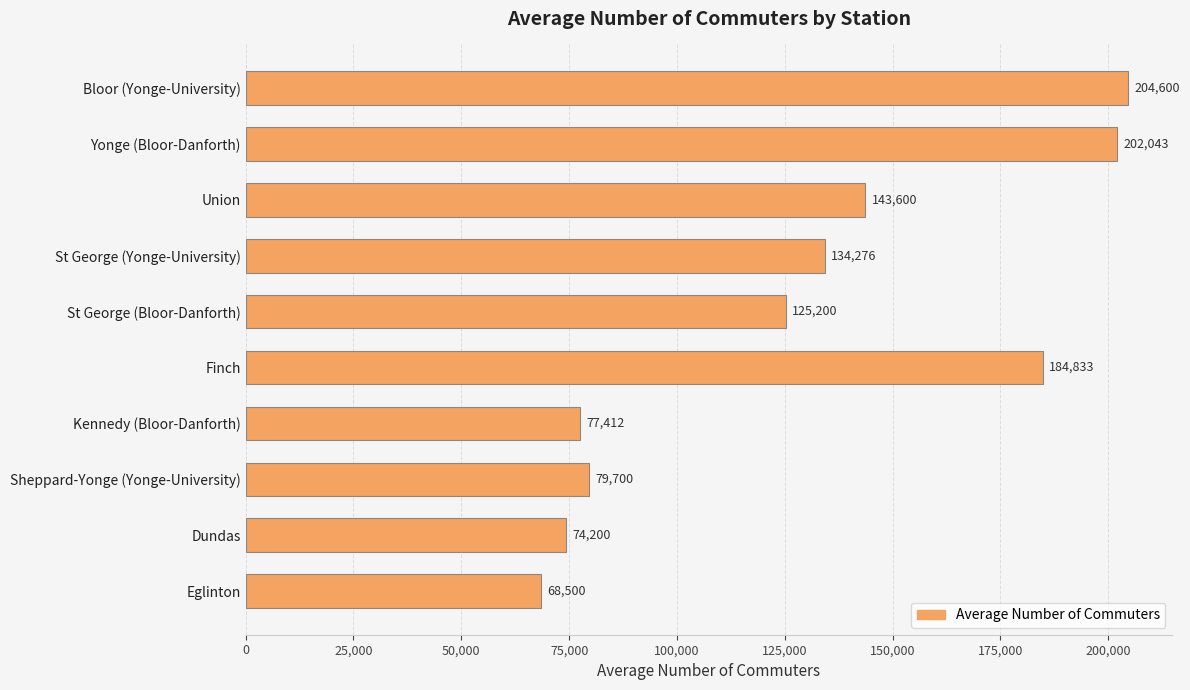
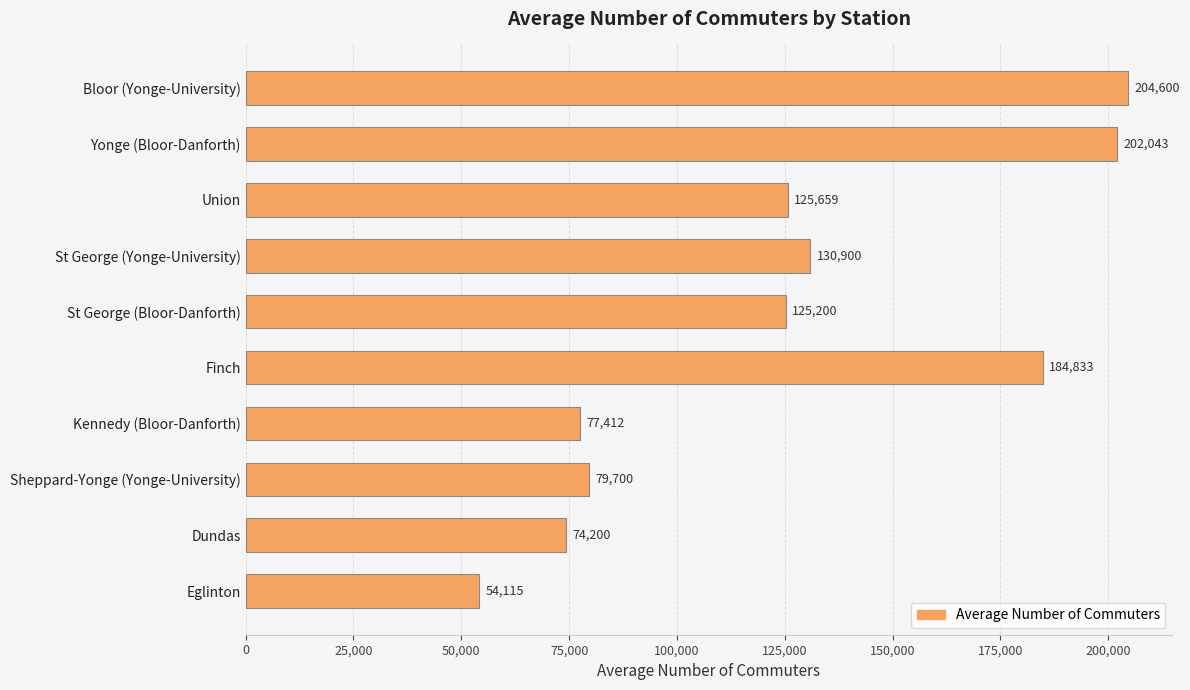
  {
    "Bloor (Yonge-University)": "204,600",
    "Yonge (Bloor-Danforth)": "202,043",
-   "Union": "143,600",
-   "St George (Yonge-University)": "134,276",
+   "Union": "125,659",
+   "St George (Yonge-University)": "130,900",
    "St George (Bloor-Danforth)": "125,200",
    "Finch": "184,833",
    "Kennedy (Bloor-Danforth)": "77,412",
    "Sheppard-Yonge (Yonge-University)": "79,700",
    "Dundas": "74,200",
-   "Eglinton": "68,500"
+   "Eglinton": "54,115"
  }
